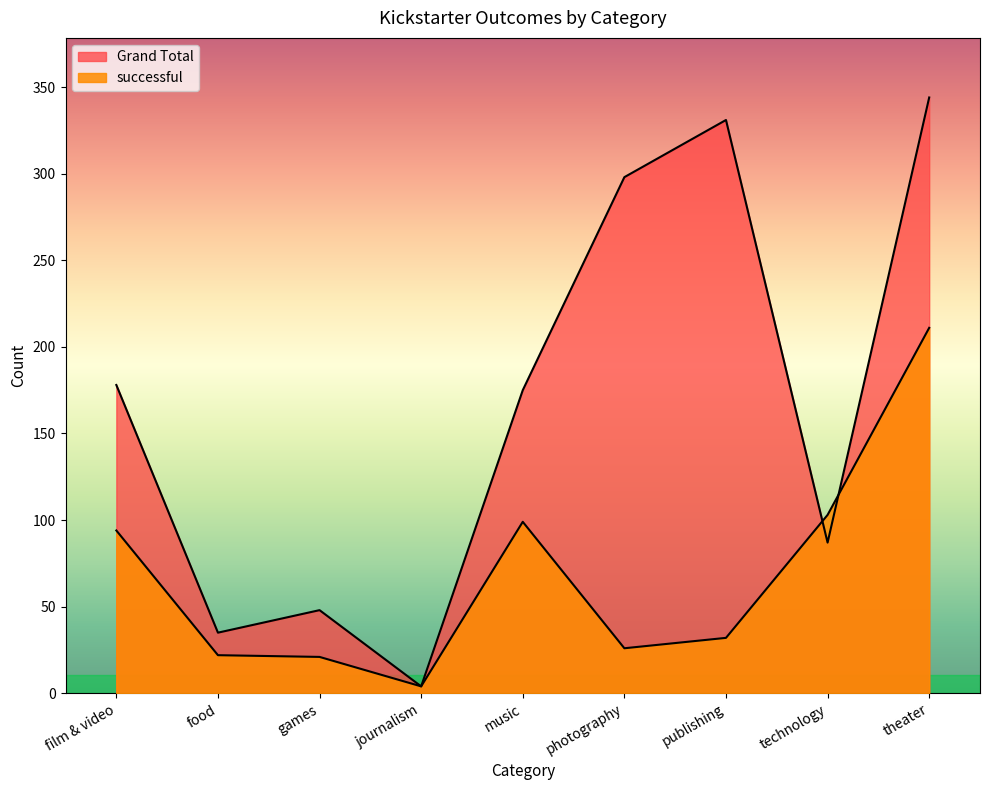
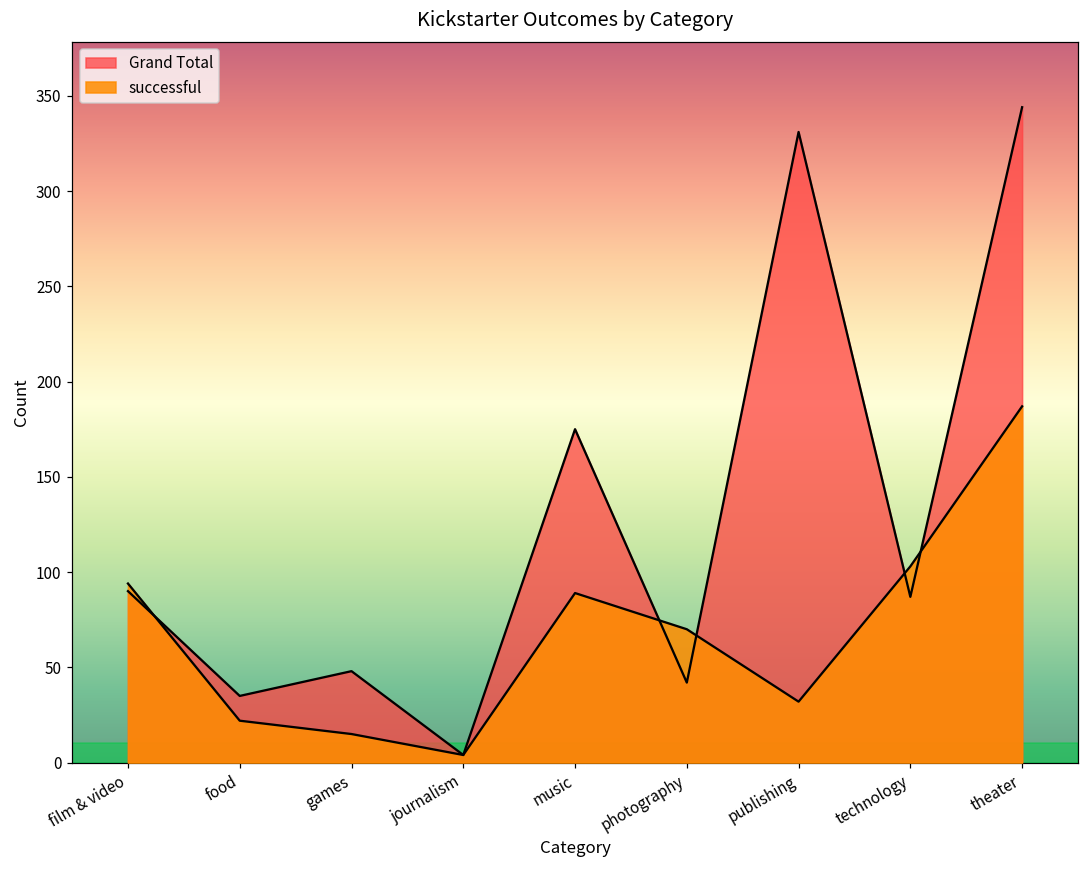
  {
    "Grand Total": {
-     "film & video": 178,
+     "film & video": 90,
      "food": 35,
      "games": 48,
      "music": 175,
-     "photography": 298,
+     "photography": 42,
      "publishing": 331,
      "technology": 87,
      "theater": 344
    },
    "successful": {
      "film & video": 94,
      "food": 22,
-     "games": 21,
-     "music": 99,
-     "photography": 26,
+     "games": 15,
+     "music": 89,
+     "photography": 70,
      "publishing": 32,
      "technology": 103,
-     "theater": 211
+     "theater": 187
    }
  }
